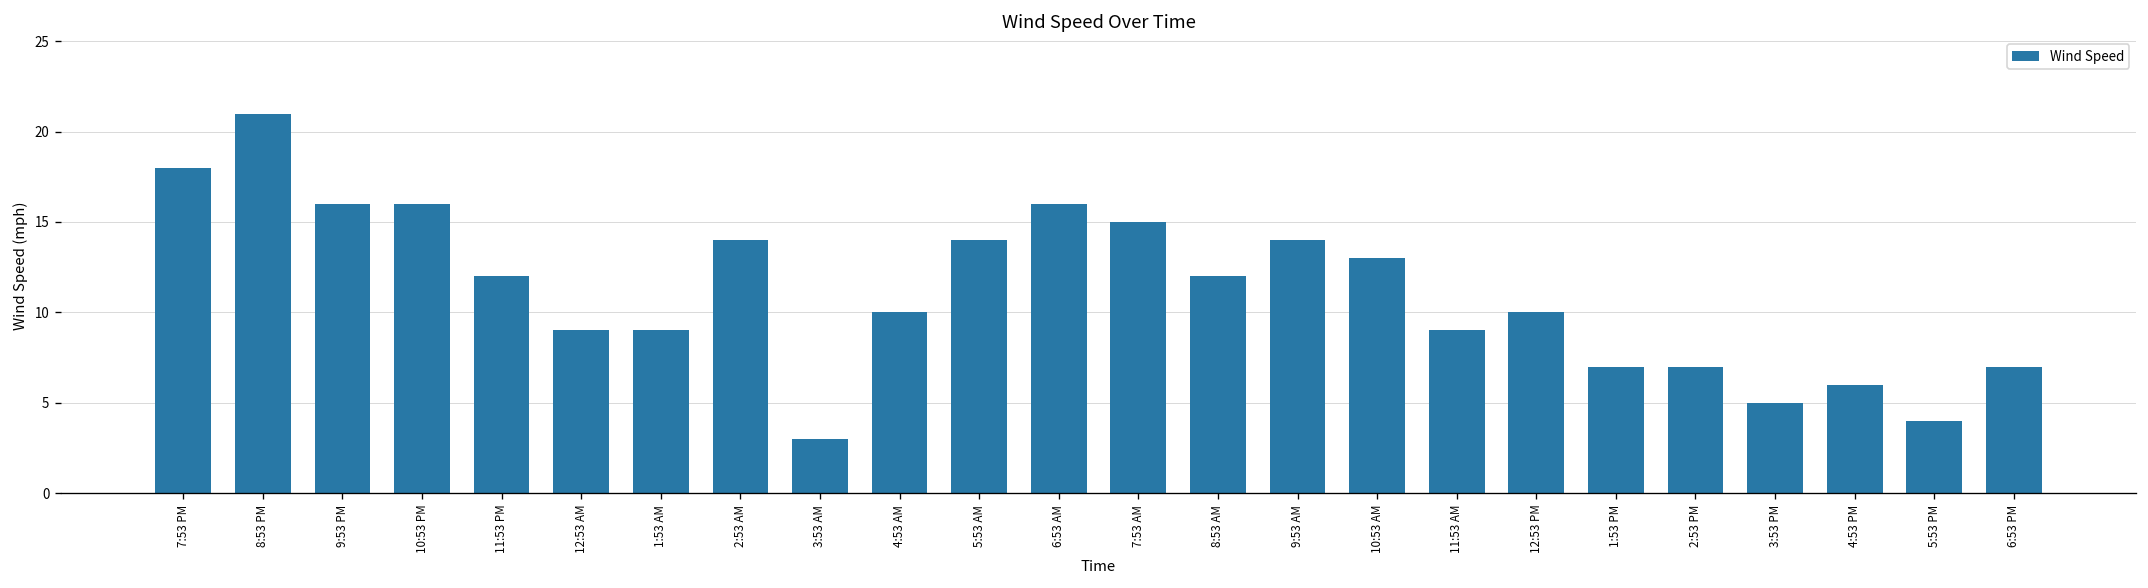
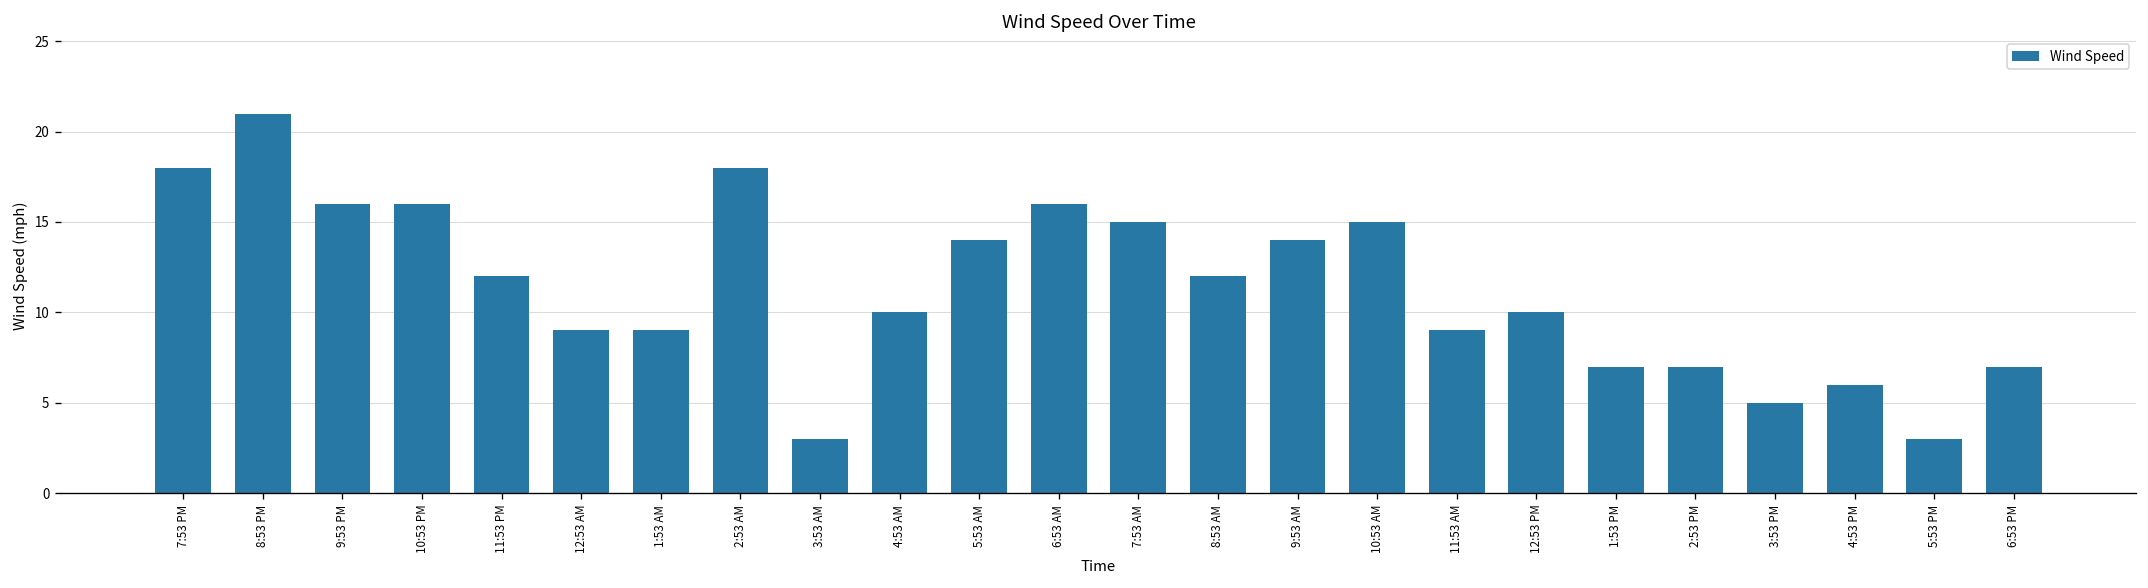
  {
    "7:53 PM": 18,
    "8:53 PM": 21,
    "9:53 PM": 16,
    "10:53 PM": 16,
    "11:53 PM": 12,
    "12:53 AM": 9,
    "1:53 AM": 9,
-   "2:53 AM": 14,
+   "2:53 AM": 18,
    "3:53 AM": 3,
    "4:53 AM": 10,
    "5:53 AM": 14,
    "6:53 AM": 16,
    "7:53 AM": 15,
    "8:53 AM": 12,
    "9:53 AM": 14,
-   "10:53 AM": 13,
+   "10:53 AM": 15,
    "11:53 AM": 9,
    "12:53 PM": 10,
    "1:53 PM": 7,
    "2:53 PM": 7,
    "3:53 PM": 5,
    "4:53 PM": 6,
-   "5:53 PM": 4,
+   "5:53 PM": 3,
    "6:53 PM": 7
  }
